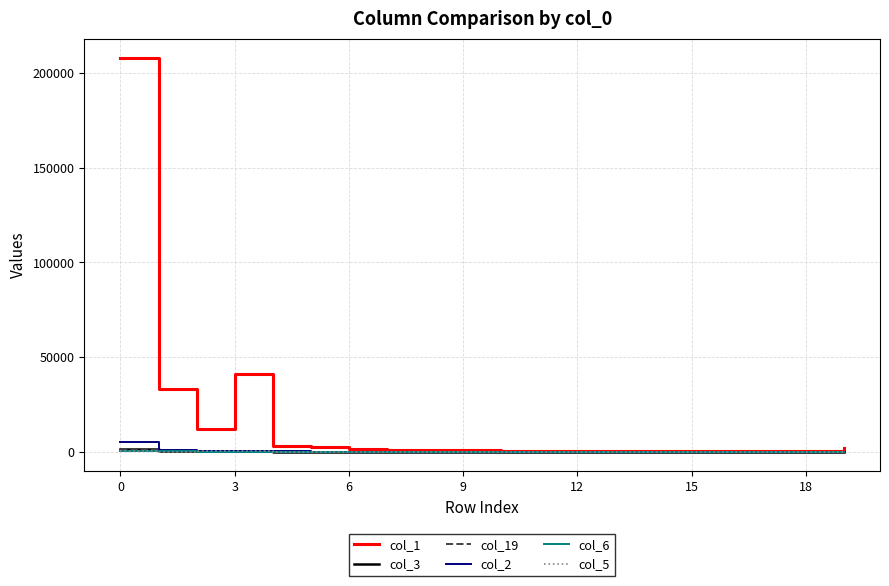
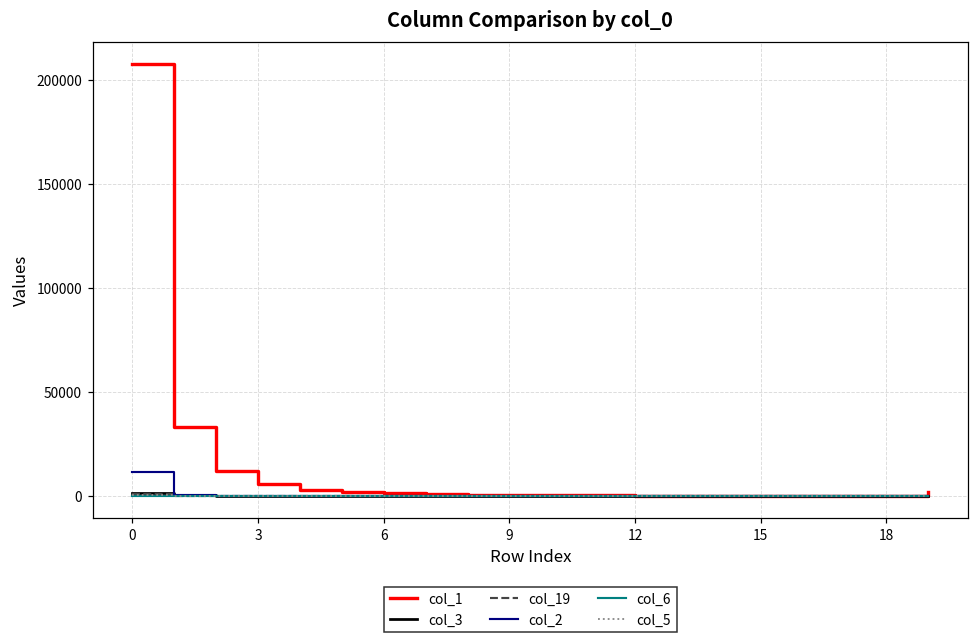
  {
    "col_1": {
      "0": 208000,
-     "3": 41000
+     "3": 6000
    },
    "col_2": {
-     "0": 5000
+     "0": 12000
    }
  }
